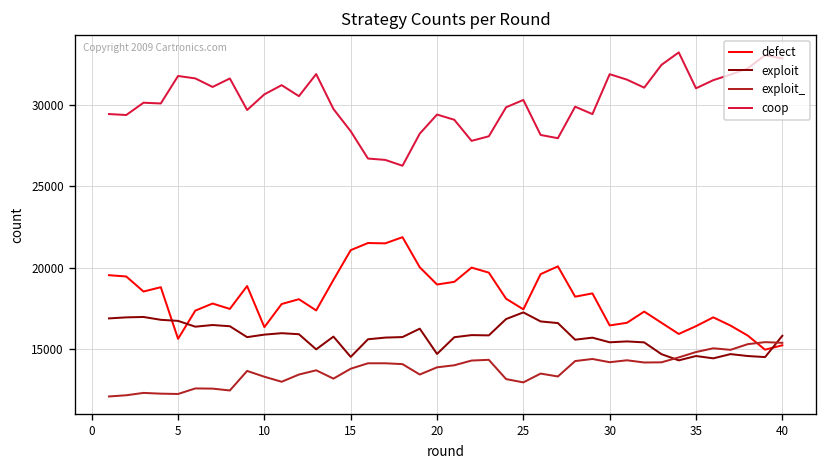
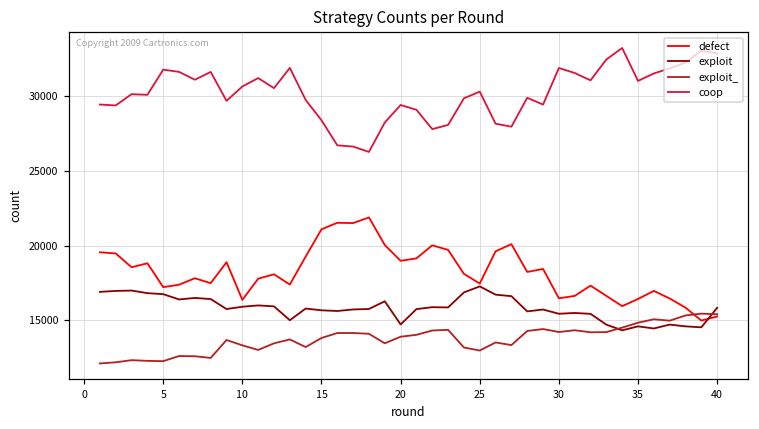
  {
    "defect": {
-     "5": 15700,
+     "5": 17200,
      "10": 16400,
      "15": 21100,
      "20": 19000,
      "30": 16500,
      "35": 16400
    },
    "exploit": {
      "5": 16700,
      "10": 15900,
-     "15": 14500,
+     "15": 15700,
      "20": 14700,
      "30": 15400,
      "35": 14600,
      "40": 15800
    }
  }
